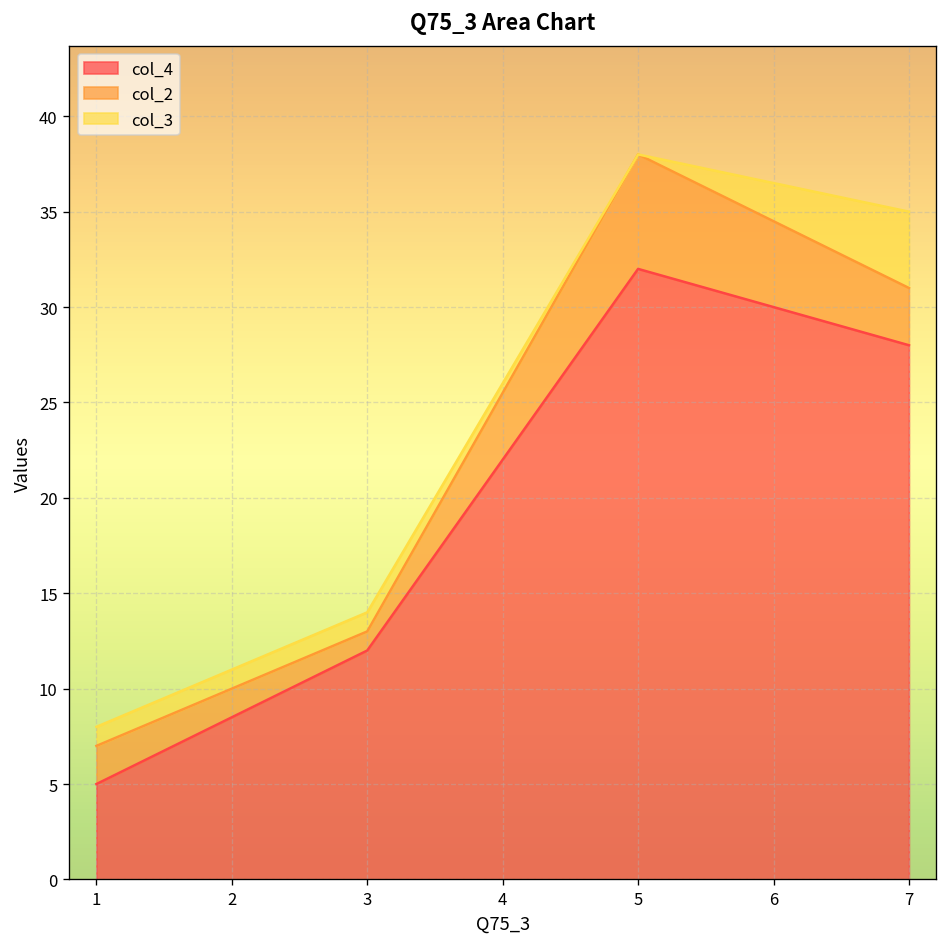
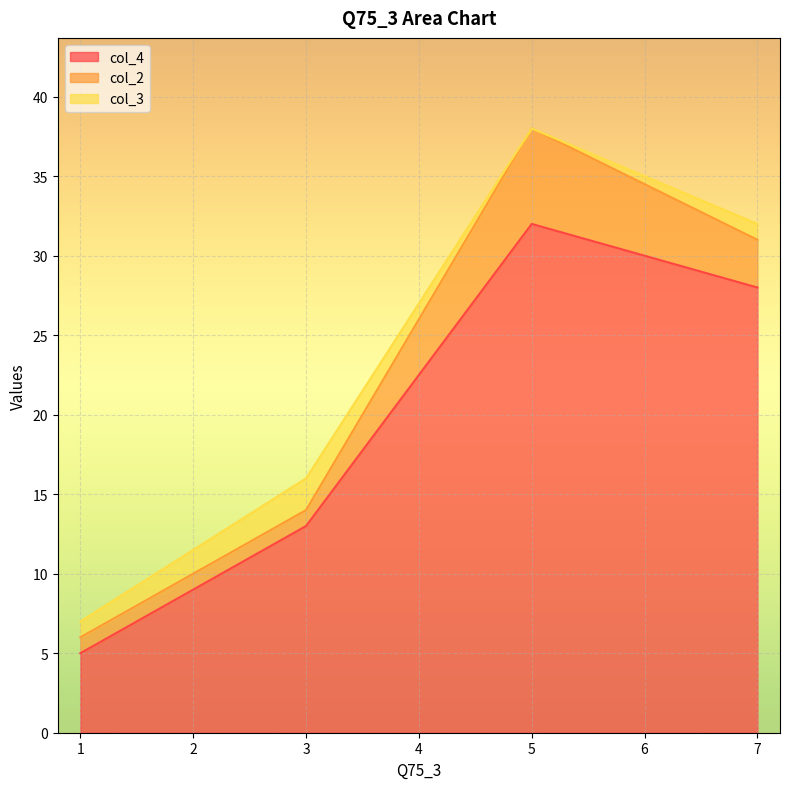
  {
    "col_4": {
      "1": 5,
-     "3": 12,
+     "3": 13,
      "5": 32,
      "7": 28
    },
    "col_2": {
-     "1": 2,
+     "1": 1,
      "3": 1,
      "7": 3
    },
    "col_3": {
      "1": 1,
-     "3": 1,
-     "7": 4
+     "3": 2,
+     "7": 1
    }
  }
